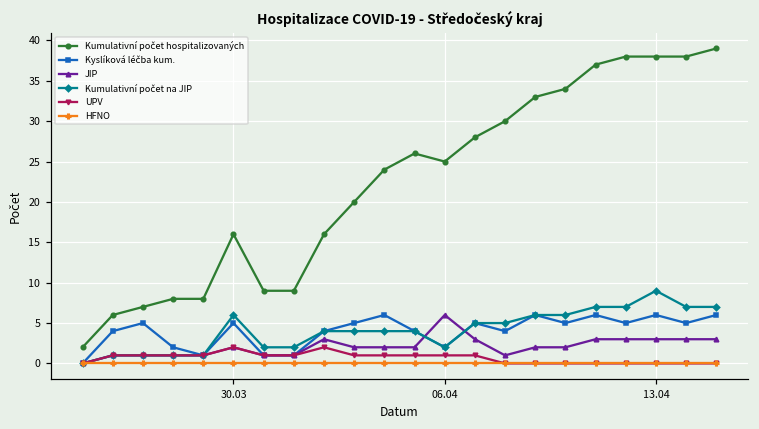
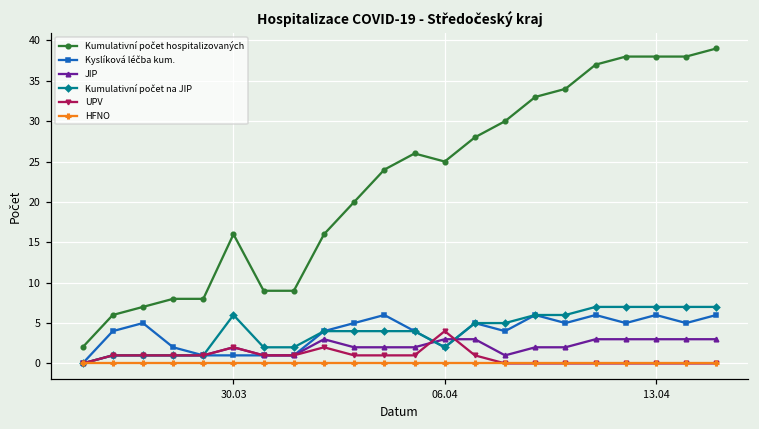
  {
    "Kumulativní počet hospitalizovaných": {
      "30.03": 16,
      "06.04": 25,
      "13.04": 38
    },
    "Kyslíková léčba kum.": {
-     "30.03": 5,
+     "30.03": 1,
      "13.04": 6
    },
    "JIP": {
-     "06.04": 6,
+     "06.04": 3,
      "13.04": 3
    },
    "Kumulativní počet na JIP": {
      "30.03": 6,
-     "13.04": 9
+     "13.04": 7
    },
    "UPV": {
-     "06.04": 1
+     "06.04": 4
    },
    "HFNO": {
      "30.03": 0,
      "06.04": 0
    }
  }
